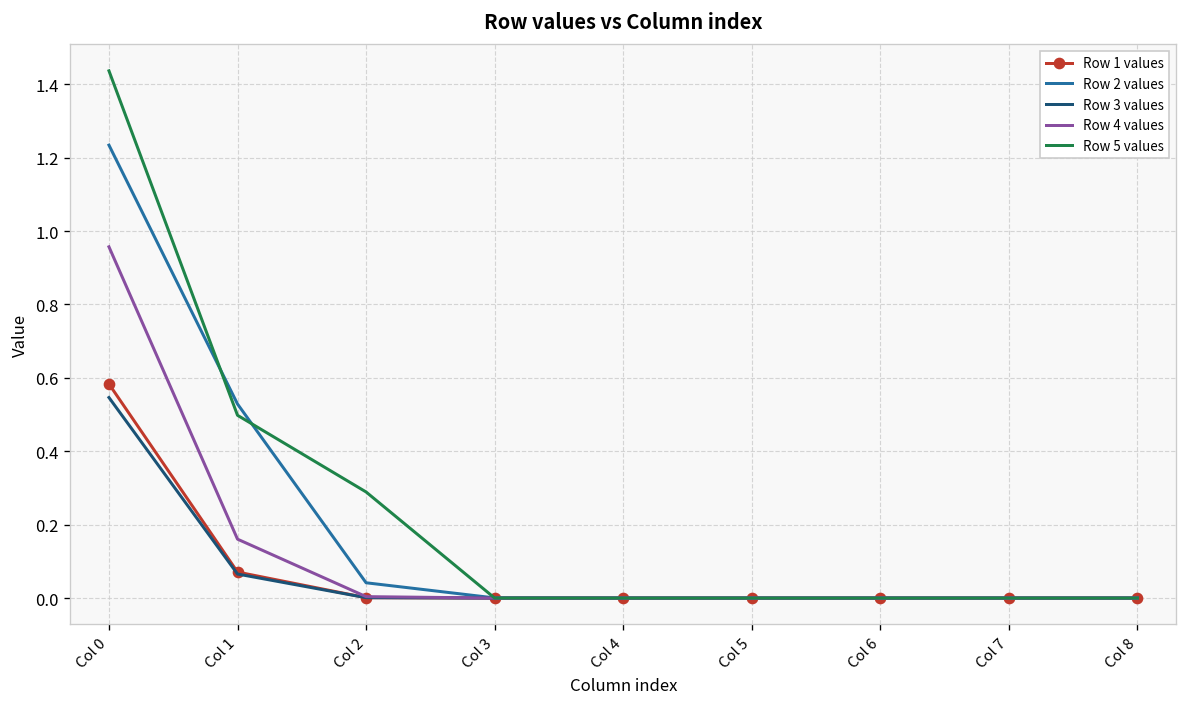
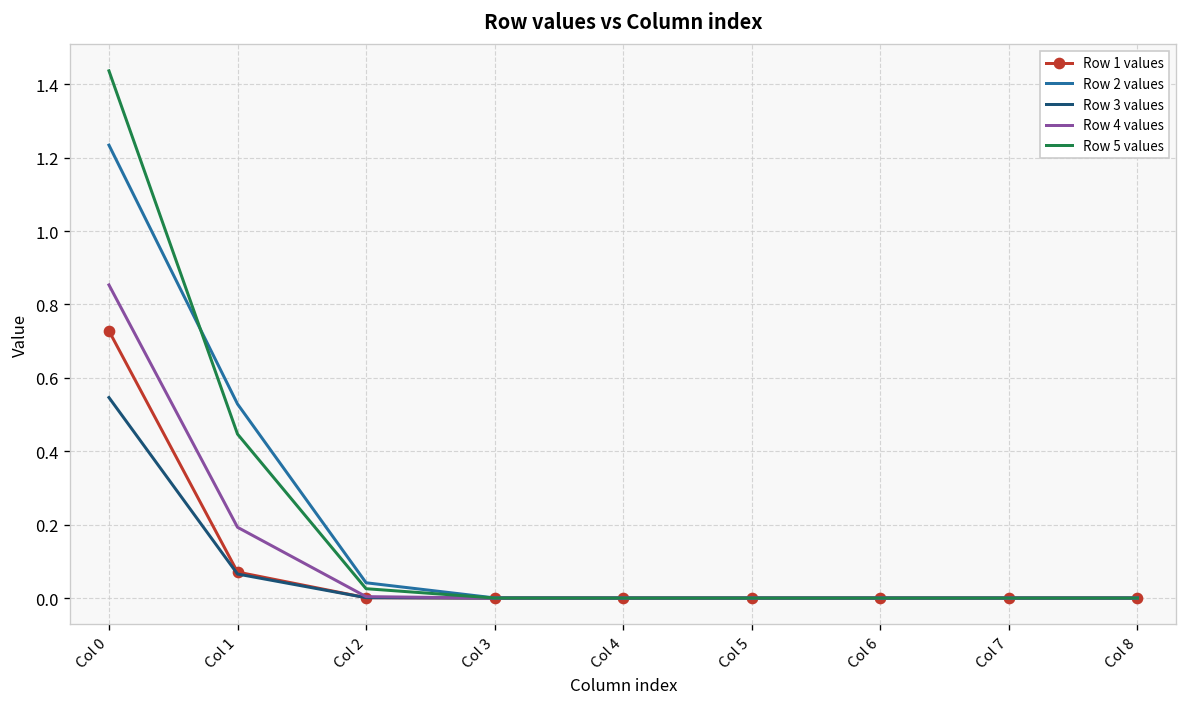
  {
    "Row 1 values": {
-     "Col 0": 0.58
+     "Col 0": 0.73
    },
    "Row 4 values": {
-     "Col 0": 0.96,
-     "Col 1": 0.16
+     "Col 0": 0.85,
+     "Col 1": 0.19
    },
    "Row 5 values": {
      "Col 0": 1.44,
-     "Col 1": 0.50,
-     "Col 2": 0.29
+     "Col 1": 0.45,
+     "Col 2": 0.03
    }
  }
